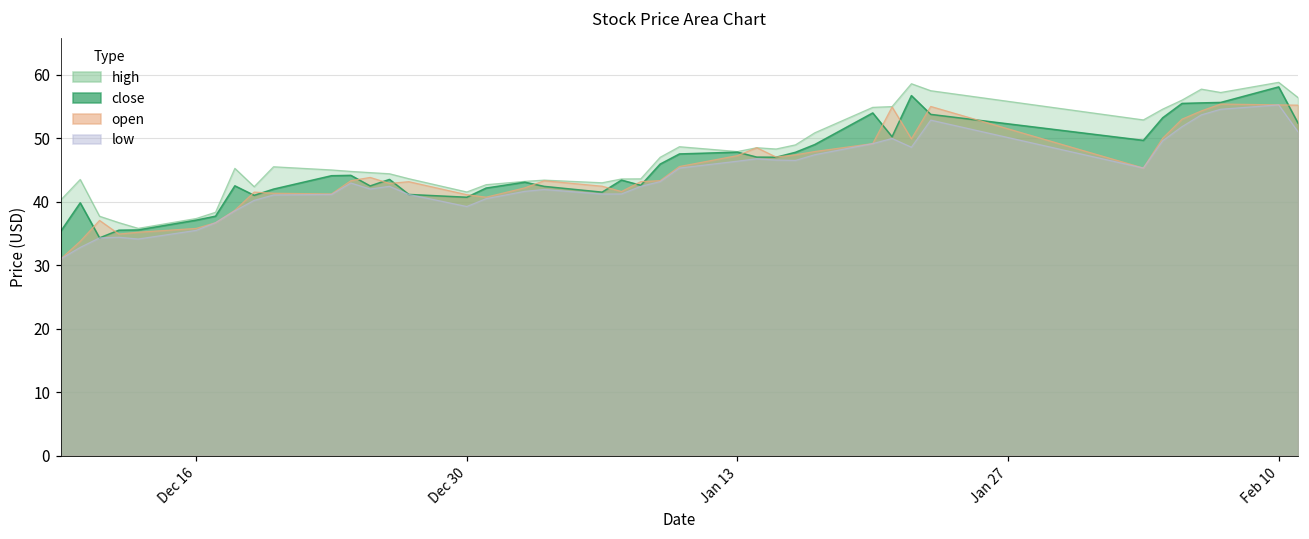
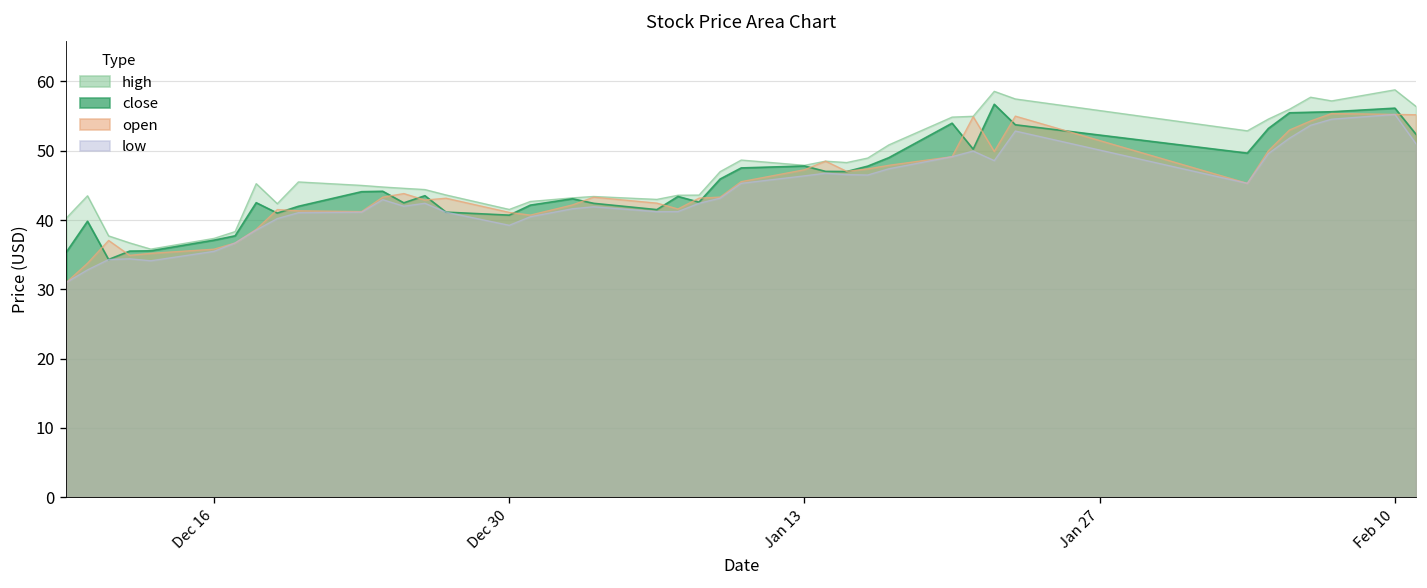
  {
    "close": {
-     "Feb 10": 58
+     "Feb 10": 56
    },
    "open": {
      "Jan 13": 47
    }
  }
